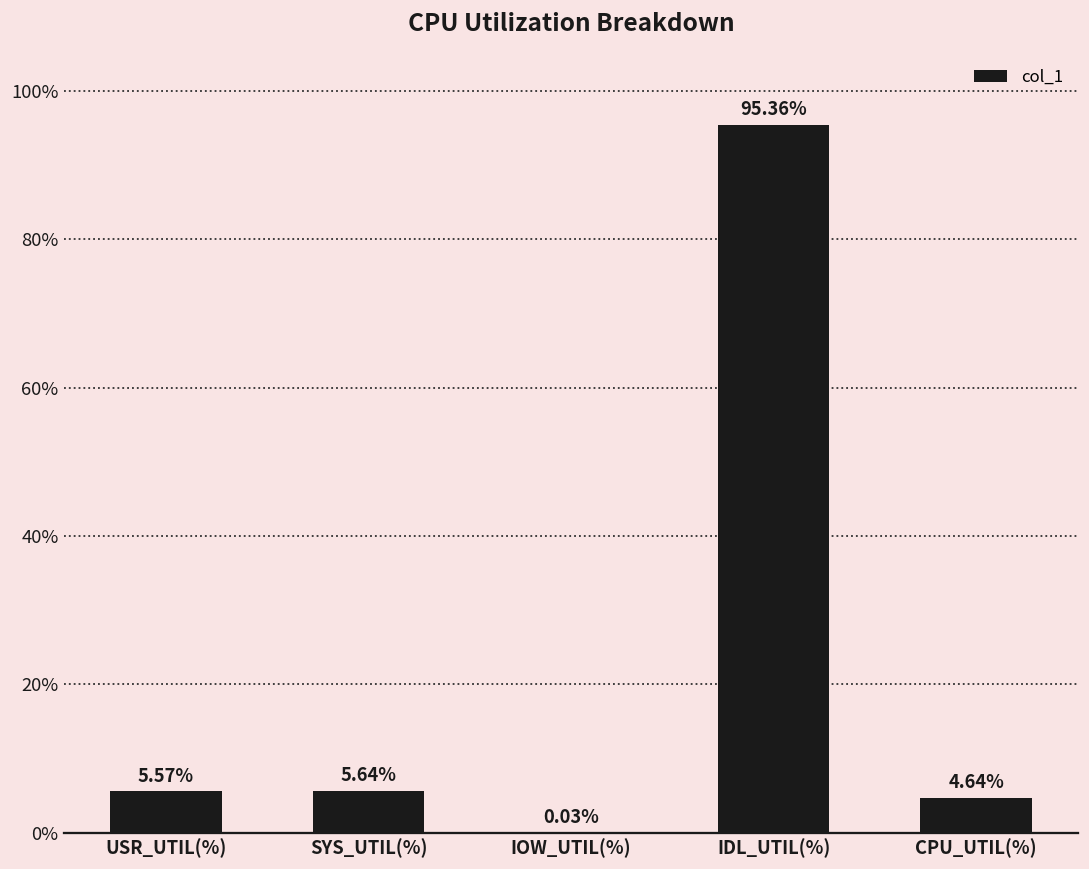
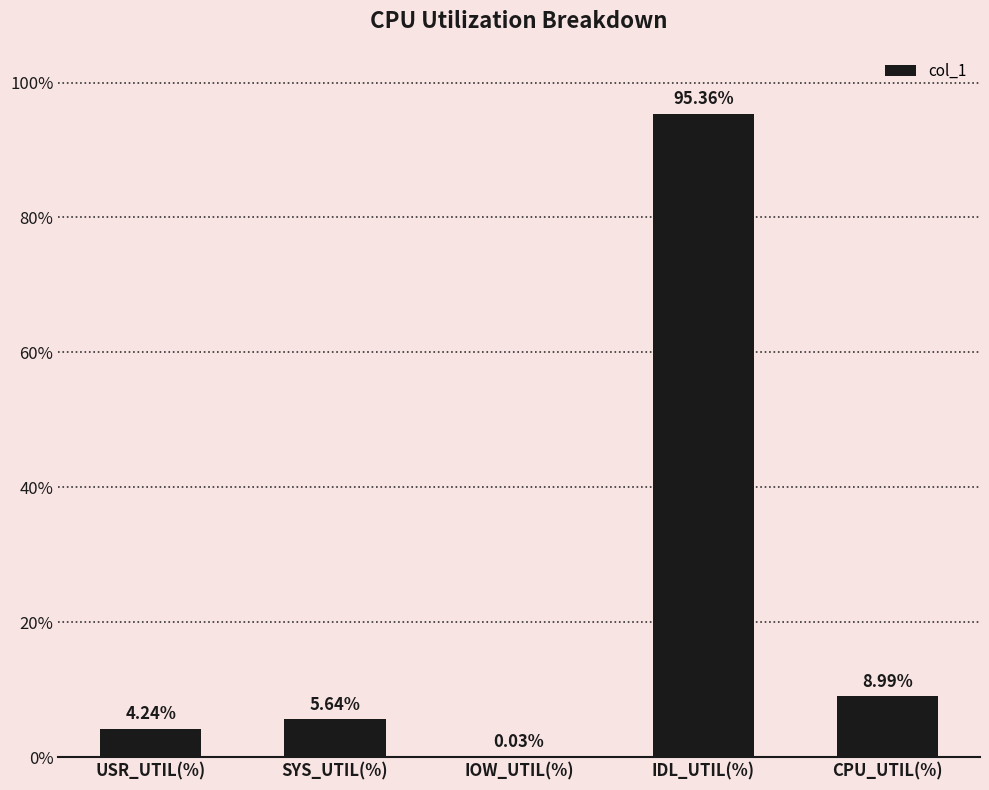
  {
-   "USR_UTIL(%)": "5.57%",
+   "USR_UTIL(%)": "4.24%",
    "SYS_UTIL(%)": "5.64%",
    "IOW_UTIL(%)": "0.03%",
    "IDL_UTIL(%)": "95.36%",
-   "CPU_UTIL(%)": "4.64%"
+   "CPU_UTIL(%)": "8.99%"
  }
